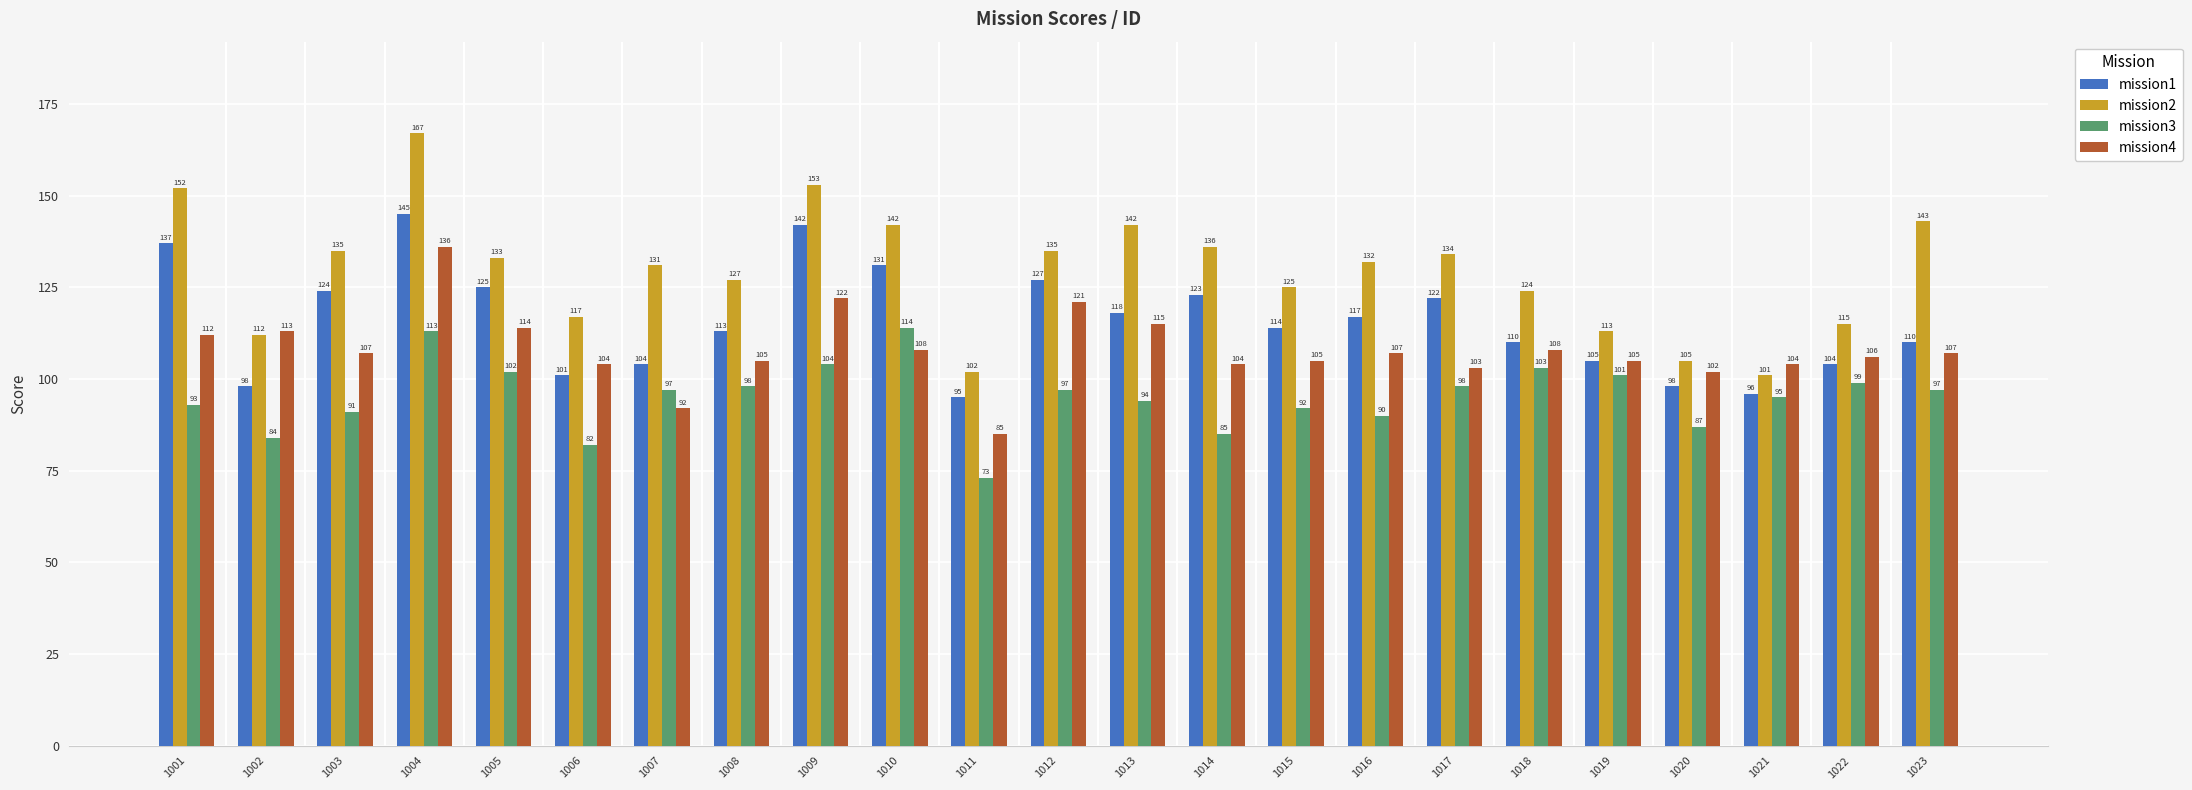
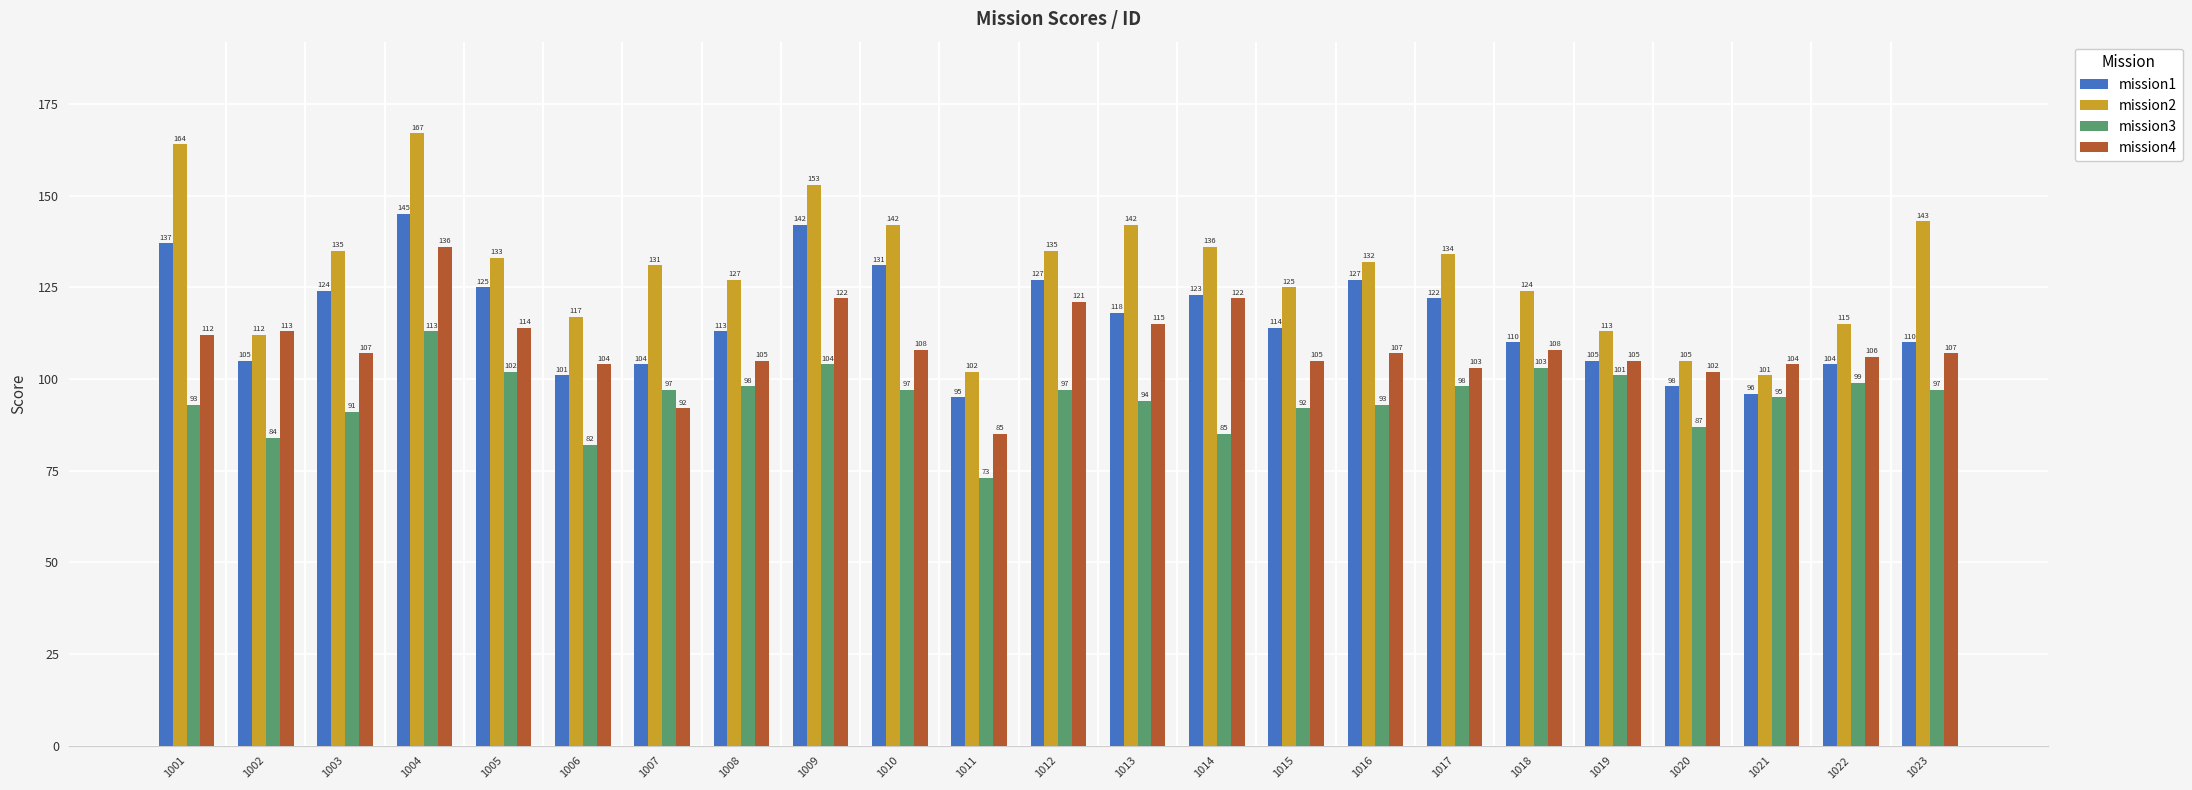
  {
    "mission1": {
      "1001": 137,
-     "1002": 98,
+     "1002": 105,
      "1003": 124,
      "1004": 145,
      "1005": 125,
      "1006": 101,
      "1007": 104,
      "1008": 113,
      "1009": 142,
      "1010": 131,
      "1011": 95,
      "1012": 127,
      "1013": 118,
      "1014": 123,
      "1015": 114,
-     "1016": 117,
+     "1016": 127,
      "1017": 122,
      "1018": 110,
      "1019": 105,
      "1020": 98,
      "1021": 96,
      "1022": 104,
      "1023": 110
    },
    "mission2": {
-     "1001": 152,
+     "1001": 164,
      "1002": 112,
      "1003": 135,
      "1004": 167,
      "1005": 133,
      "1006": 117,
      "1007": 131,
      "1008": 127,
      "1009": 153,
      "1010": 142,
      "1011": 102,
      "1012": 135,
      "1013": 142,
      "1014": 136,
      "1015": 125,
      "1016": 132,
      "1017": 134,
      "1018": 124,
      "1019": 113,
      "1020": 105,
      "1021": 101,
      "1022": 115,
      "1023": 143
    },
    "mission3": {
      "1001": 93,
      "1002": 84,
      "1003": 91,
      "1004": 113,
      "1005": 102,
      "1006": 82,
      "1007": 97,
      "1008": 98,
      "1009": 104,
-     "1010": 114,
+     "1010": 97,
      "1011": 73,
      "1012": 97,
      "1013": 94,
      "1014": 85,
      "1015": 92,
-     "1016": 90,
+     "1016": 93,
      "1017": 98,
      "1018": 103,
      "1019": 101,
      "1020": 87,
      "1021": 95,
      "1022": 99,
      "1023": 97
    },
    "mission4": {
      "1001": 112,
      "1002": 113,
      "1003": 107,
      "1004": 136,
      "1005": 114,
      "1006": 104,
      "1007": 92,
      "1008": 105,
      "1009": 122,
      "1010": 108,
      "1011": 85,
      "1012": 121,
      "1013": 115,
-     "1014": 104,
+     "1014": 122,
      "1015": 105,
      "1016": 107,
      "1017": 103,
      "1018": 108,
      "1019": 105,
      "1020": 102,
      "1021": 104,
      "1022": 106,
      "1023": 107
    }
  }
